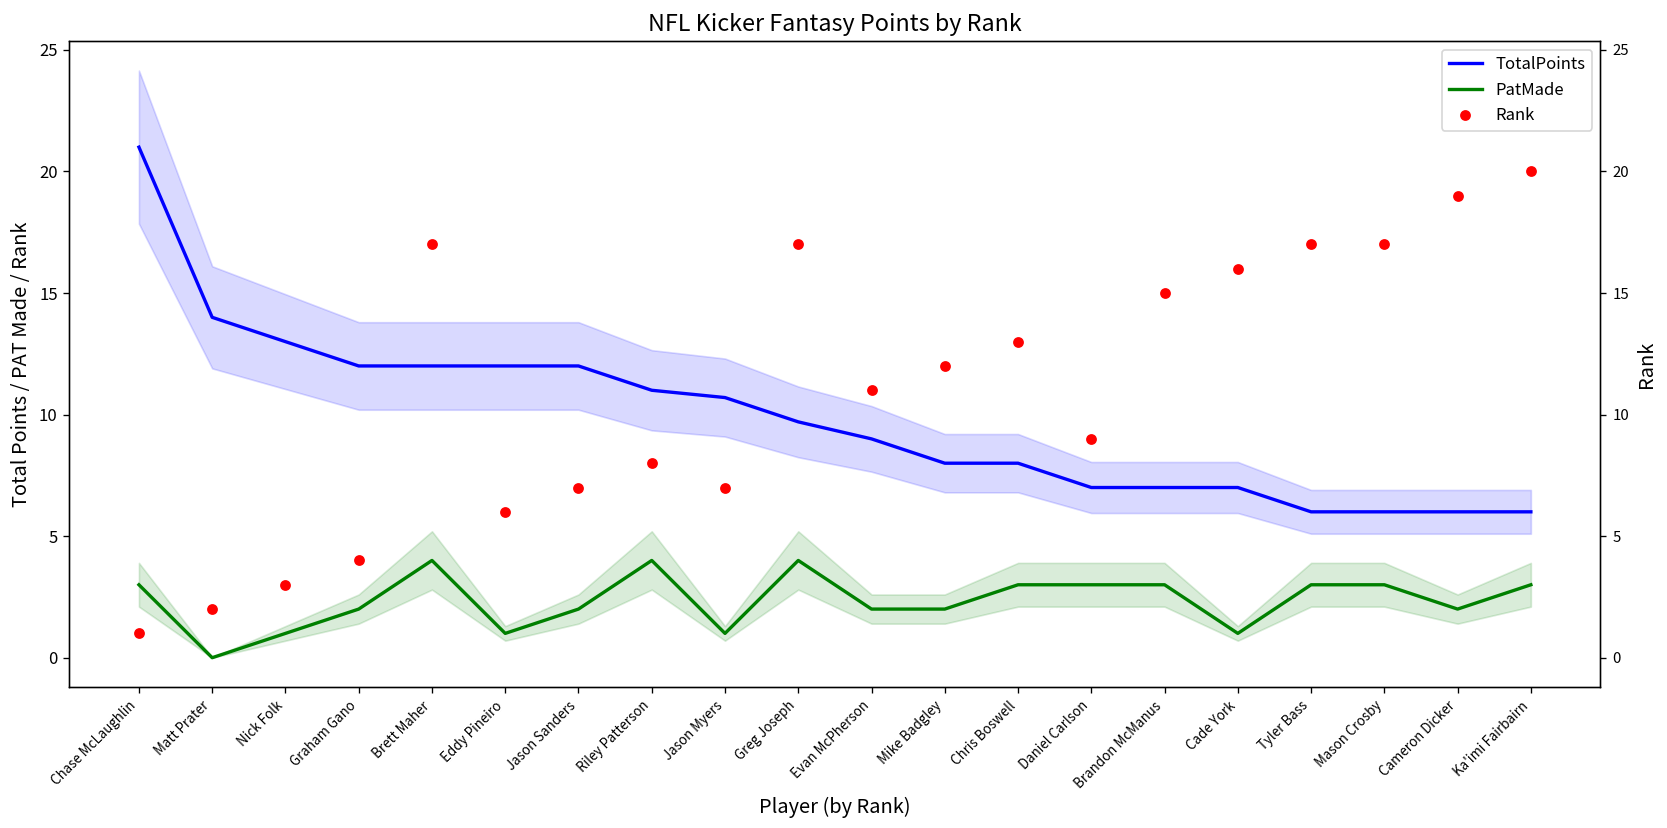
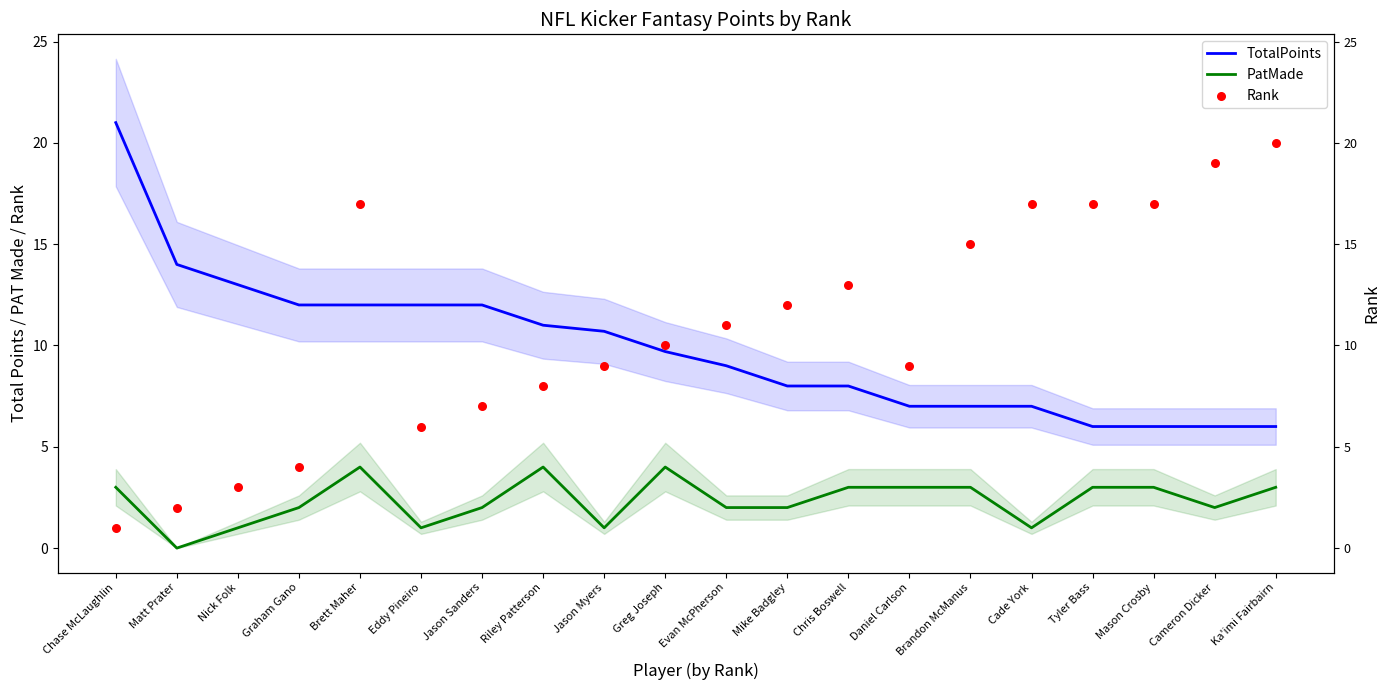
  {
    "Rank": {
-     "Jason Myers": 7,
-     "Greg Joseph": 17,
-     "Cade York": 16
+     "Jason Myers": 9,
+     "Greg Joseph": 10,
+     "Cade York": 17
    }
  }
